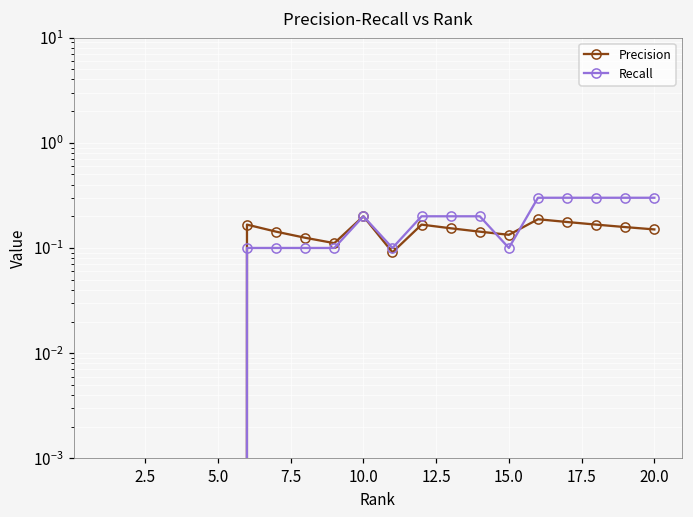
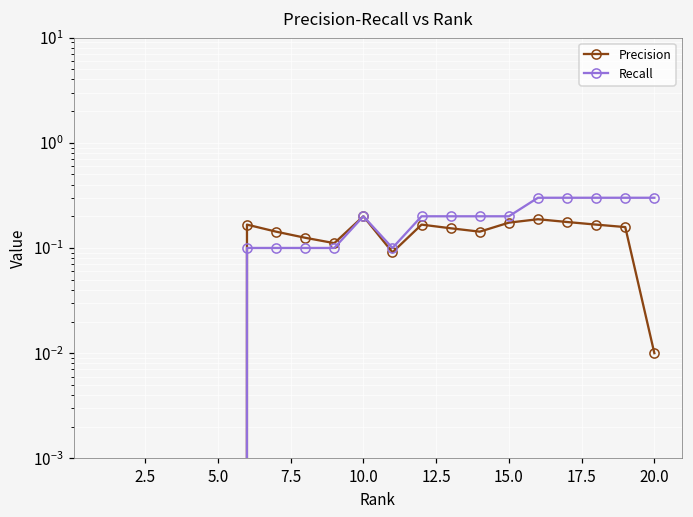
  {
    "Precision": {
-     "15.0": 0.13,
-     "20.0": 0.15
+     "15.0": 0.17,
+     "20.0": 0.01
    },
    "Recall": {
-     "15.0": 0.1,
+     "15.0": 0.2,
      "20.0": 0.3
    }
  }
